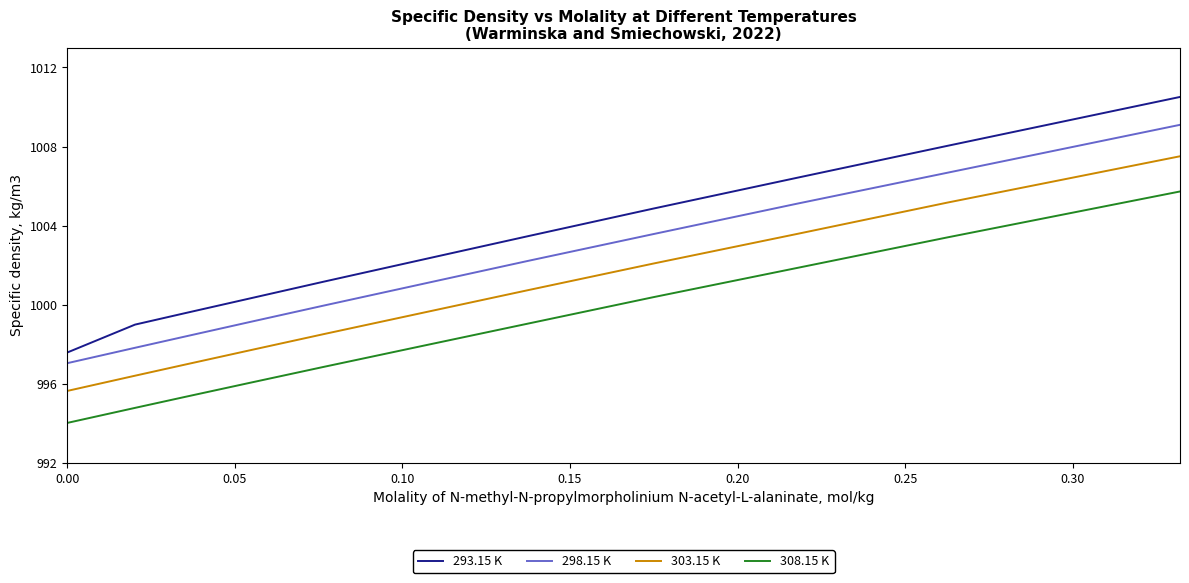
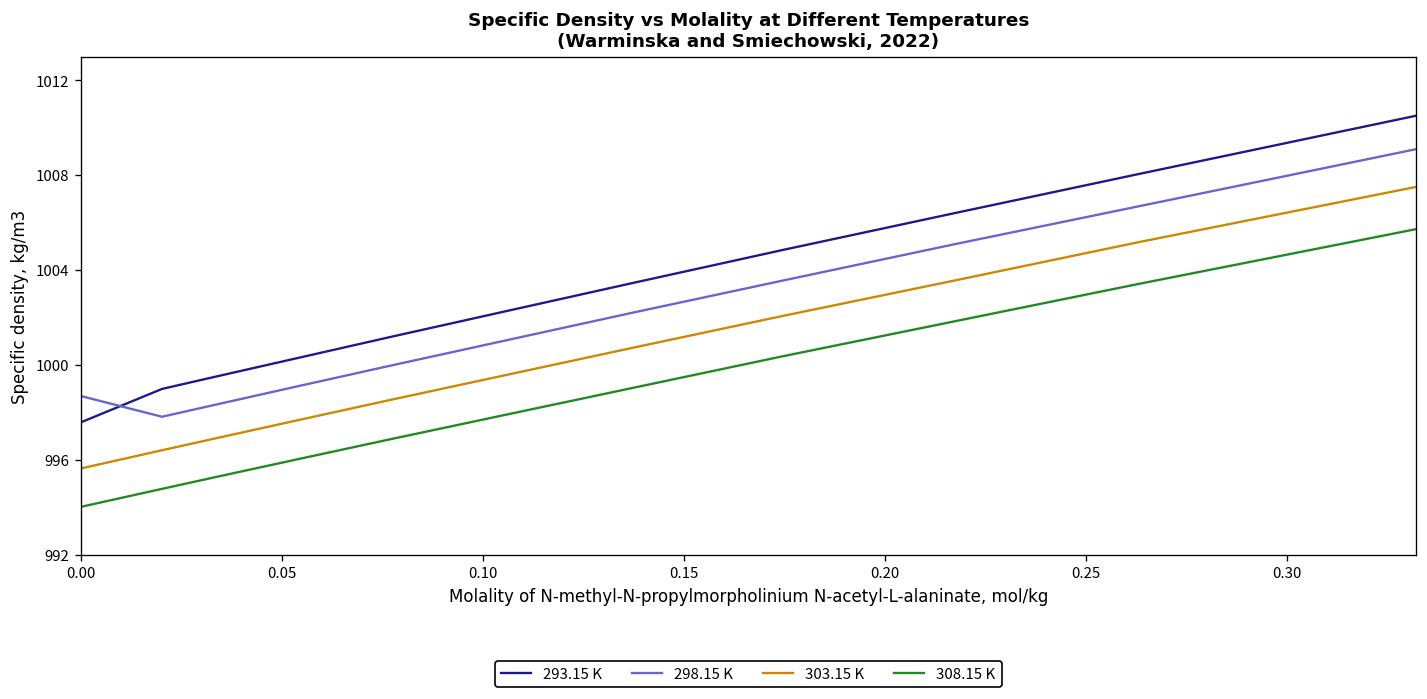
  {
    "293.15 K": {
      "0.00": 997.6
    },
    "298.15 K": {
-     "0.00": 997.0
+     "0.00": 998.7
    },
    "303.15 K": {
      "0.00": 995.6
    },
    "308.15 K": {
      "0.00": 994.0
    }
  }
